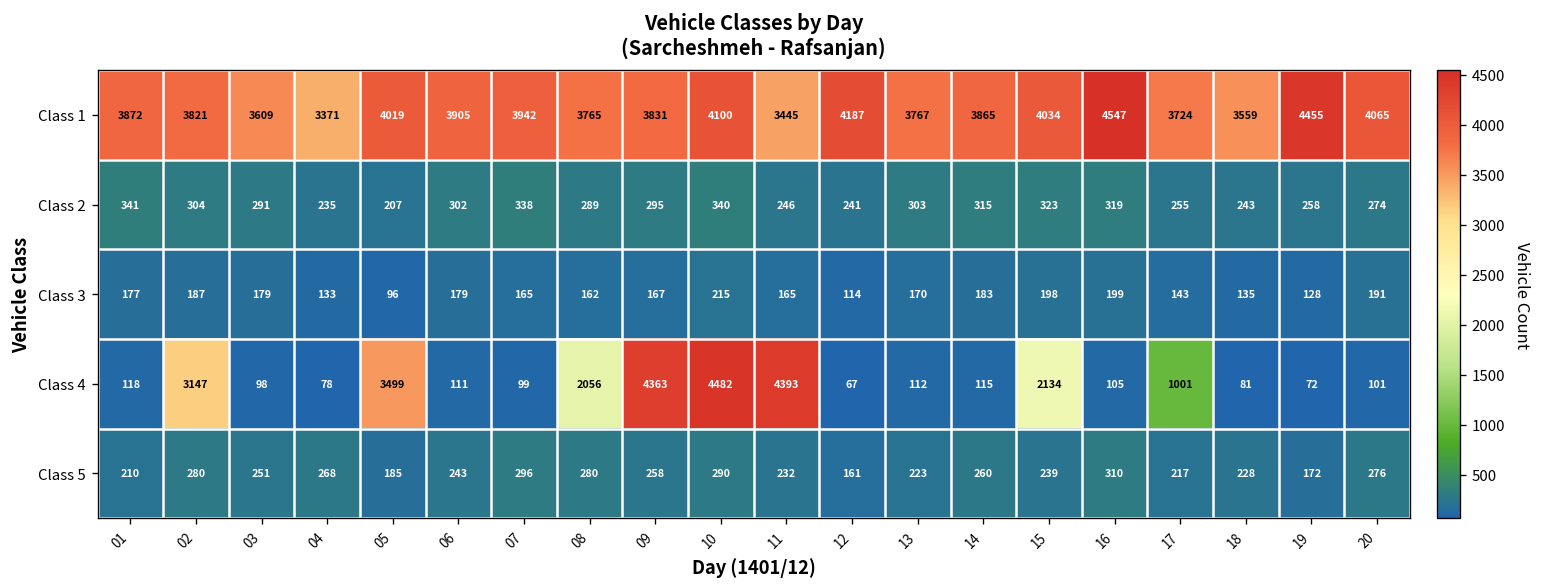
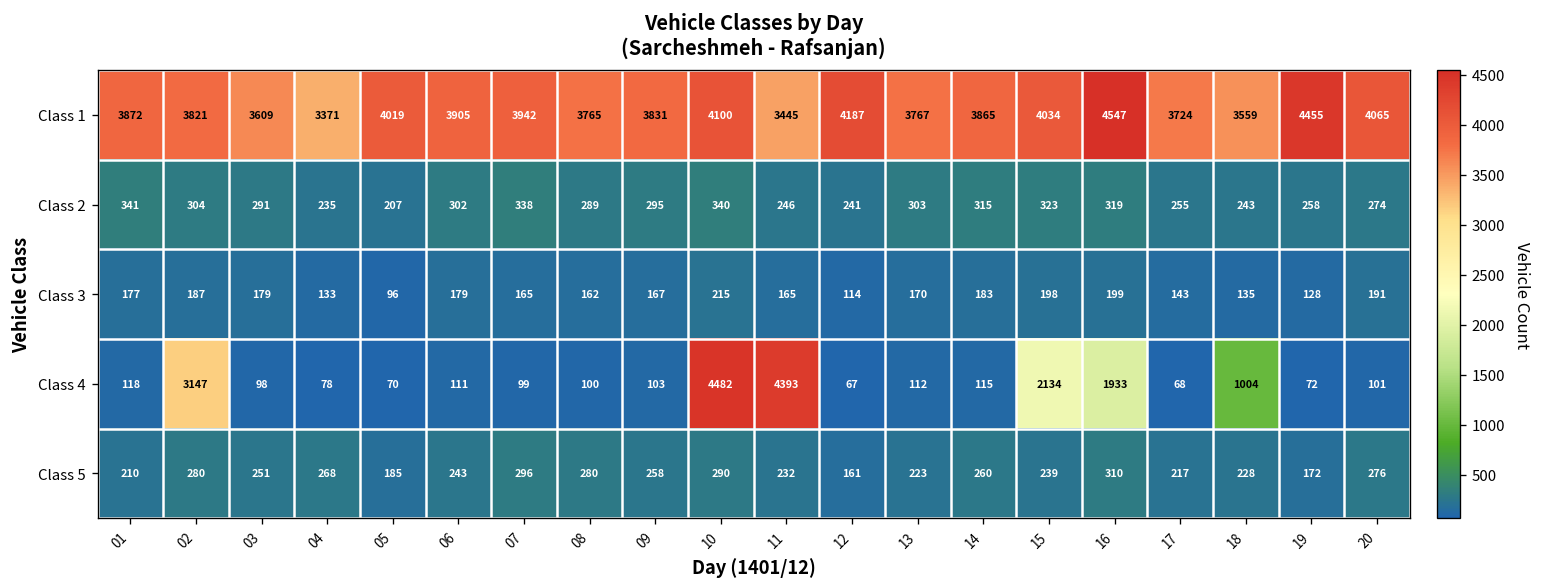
  {
    "Class 1": {
      "01": 3872,
      "02": 3821,
      "03": 3609,
      "04": 3371,
      "05": 4019,
      "06": 3905,
      "07": 3942,
      "08": 3765,
      "09": 3831,
      "10": 4100,
      "11": 3445,
      "12": 4187,
      "13": 3767,
      "14": 3865,
      "15": 4034,
      "16": 4547,
      "17": 3724,
      "18": 3559,
      "19": 4455,
      "20": 4065
    },
    "Class 2": {
      "01": 341,
      "02": 304,
      "03": 291,
      "04": 235,
      "05": 207,
      "06": 302,
      "07": 338,
      "08": 289,
      "09": 295,
      "10": 340,
      "11": 246,
      "12": 241,
      "13": 303,
      "14": 315,
      "15": 323,
      "16": 319,
      "17": 255,
      "18": 243,
      "19": 258,
      "20": 274
    },
    "Class 3": {
      "01": 177,
      "02": 187,
      "03": 179,
      "04": 133,
      "05": 96,
      "06": 179,
      "07": 165,
      "08": 162,
      "09": 167,
      "10": 215,
      "11": 165,
      "12": 114,
      "13": 170,
      "14": 183,
      "15": 198,
      "16": 199,
      "17": 143,
      "18": 135,
      "19": 128,
      "20": 191
    },
    "Class 4": {
      "01": 118,
      "02": 3147,
      "03": 98,
      "04": 78,
-     "05": 3499,
+     "05": 70,
      "06": 111,
      "07": 99,
-     "08": 2056,
-     "09": 4363,
+     "08": 100,
+     "09": 103,
      "10": 4482,
      "11": 4393,
      "12": 67,
      "13": 112,
      "14": 115,
      "15": 2134,
-     "16": 105,
-     "17": 1001,
-     "18": 81,
+     "16": 1933,
+     "17": 68,
+     "18": 1004,
      "19": 72,
      "20": 101
    },
    "Class 5": {
      "01": 210,
      "02": 280,
      "03": 251,
      "04": 268,
      "05": 185,
      "06": 243,
      "07": 296,
      "08": 280,
      "09": 258,
      "10": 290,
      "11": 232,
      "12": 161,
      "13": 223,
      "14": 260,
      "15": 239,
      "16": 310,
      "17": 217,
      "18": 228,
      "19": 172,
      "20": 276
    }
  }
